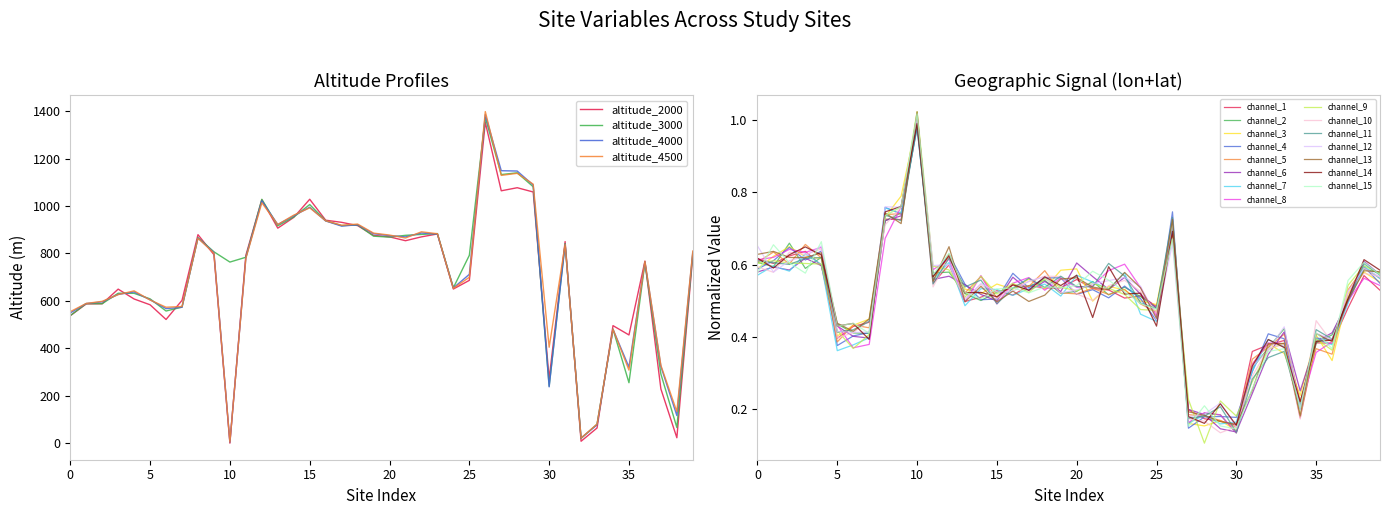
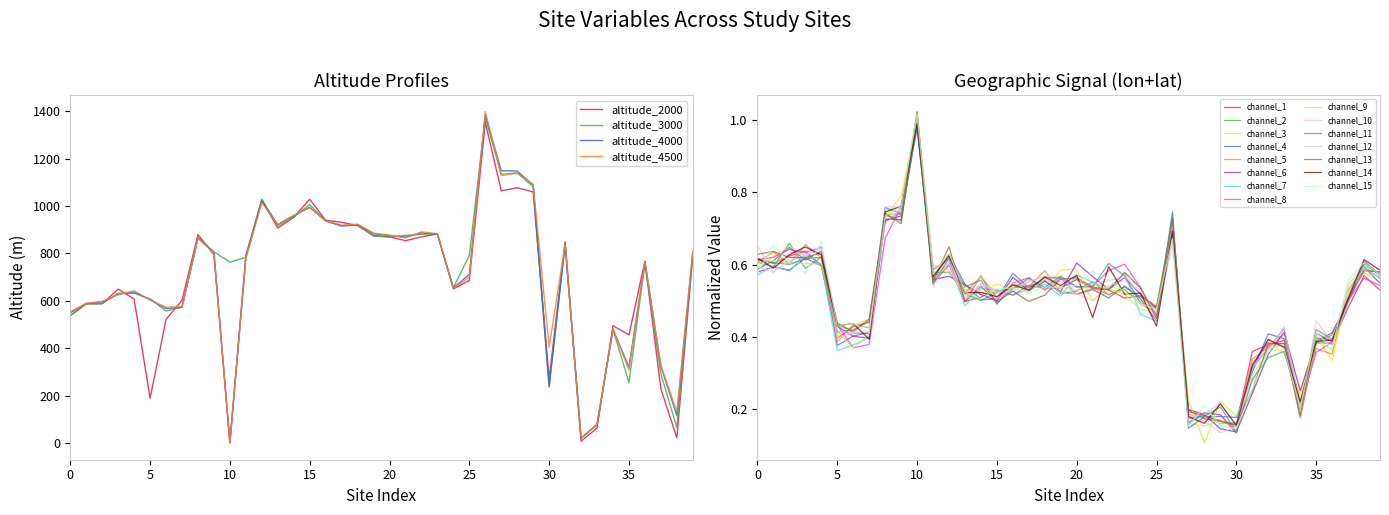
  {
    "Altitude Profiles": {
      "altitude_2000": {
-       "5": 580,
+       "5": 190,
        "15": 1030,
        "25": 690,
        "30": 270,
        "35": 460
      },
      "altitude_3000": {
        "10": 760,
        "15": 1010,
        "25": 790,
        "35": 250
      },
      "altitude_4000": {
        "25": 710,
        "35": 320
      },
      "altitude_4500": {
        "25": 700,
        "30": 400,
        "35": 310
      }
    },
    "Geographic Signal (lon+lat)": {
      "channel_3": {
        "15": 0.55,
        "20": 0.59
      },
      "channel_4": {
        "5": 0.38
      },
      "channel_5": {
        "5": 0.39,
        "35": 0.37
      },
      "channel_6": {
        "20": 0.60
      },
      "channel_7": {
        "5": 0.36
      },
      "channel_8": {
        "35": 0.36
      },
      "channel_11": {
        "35": 0.42
      },
      "channel_13": {
        "0": 0.63
      },
      "channel_14": {
        "25": 0.43
      }
    }
  }
